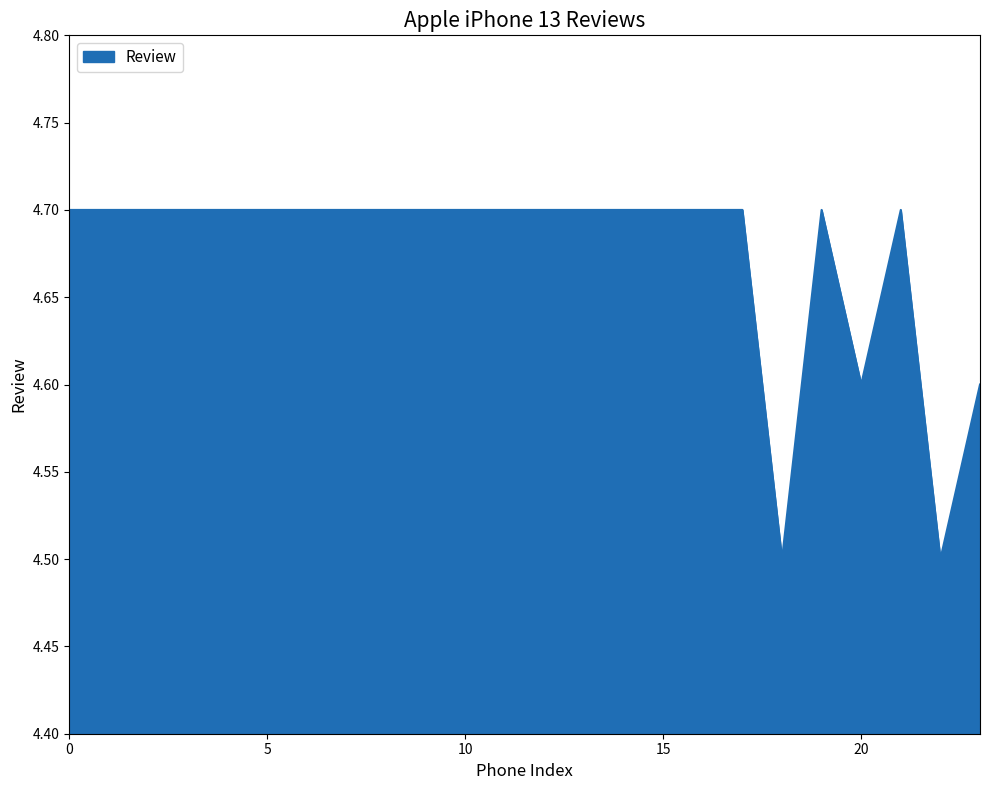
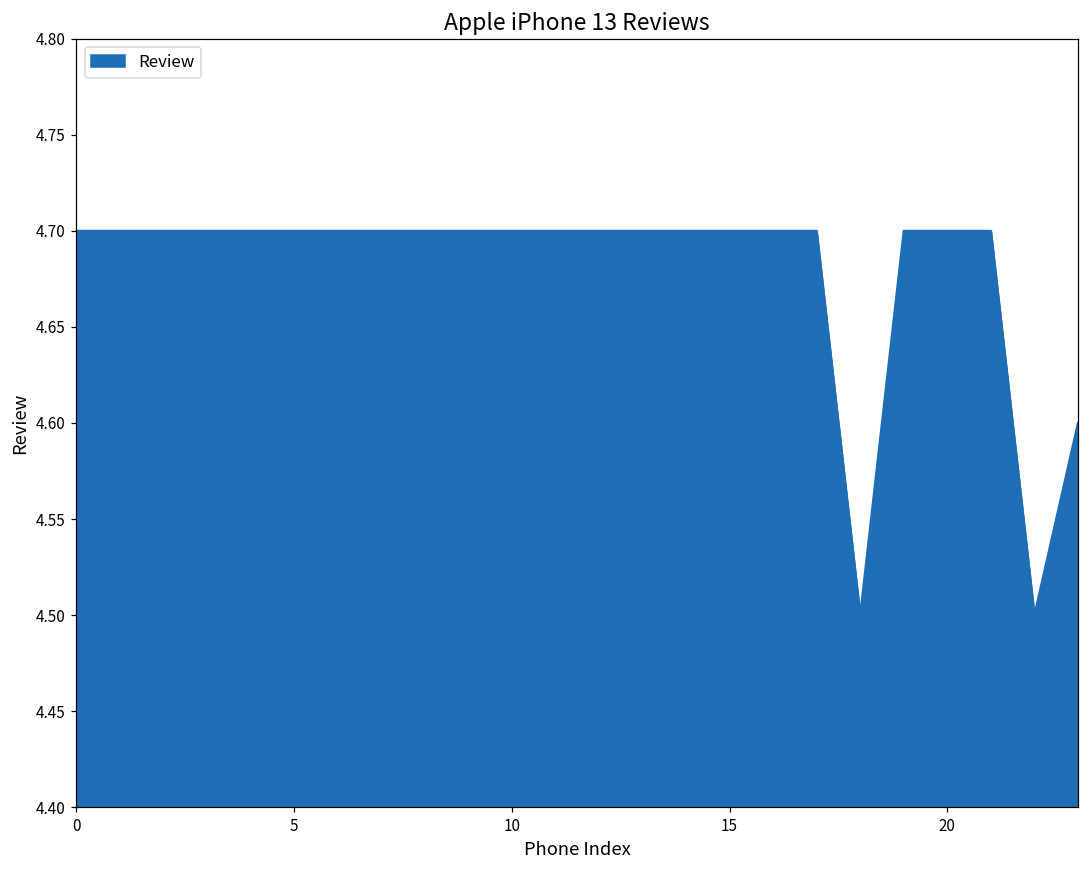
  {
    "0": 4.7,
    "5": 4.7,
    "10": 4.7,
    "15": 4.7,
-   "20": 4.6
+   "20": 4.7
  }
